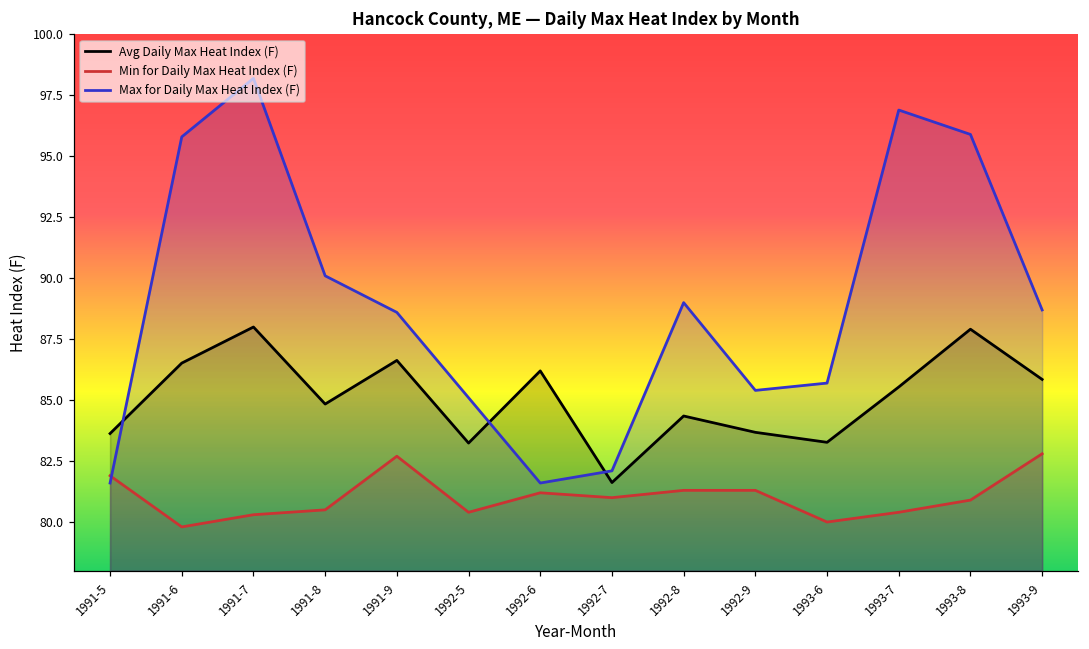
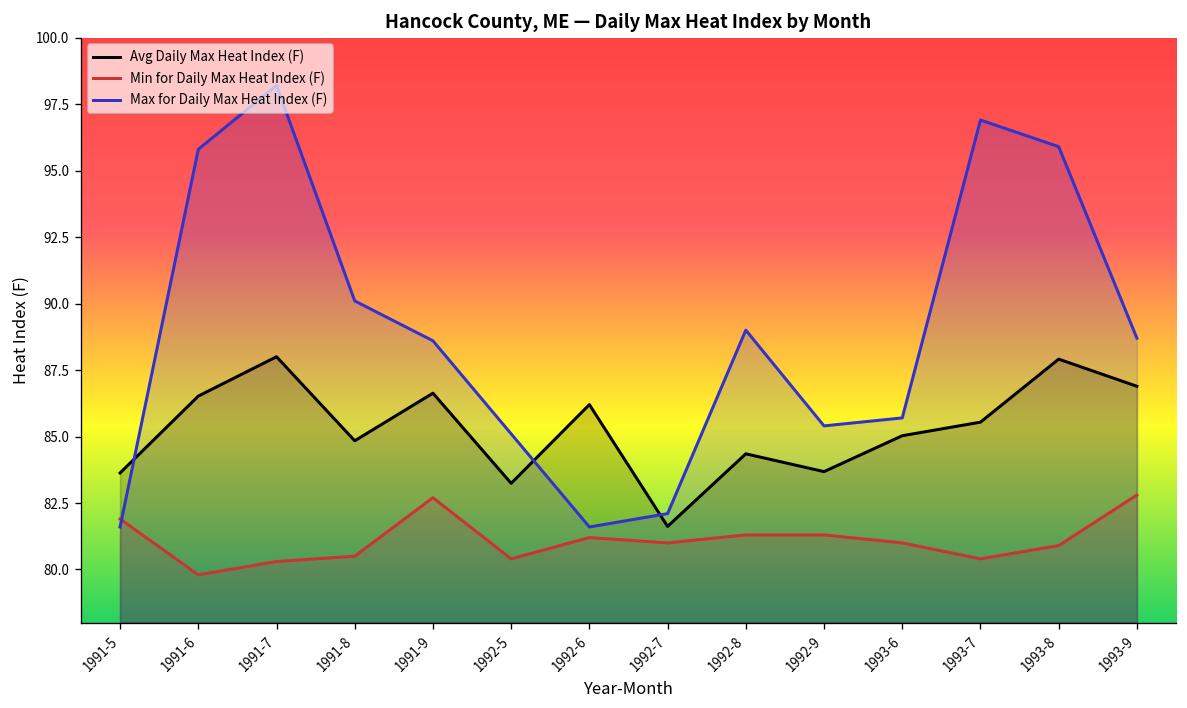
  {
    "Avg Daily Max Heat Index (F)": {
      "1991-5": 83.6,
      "1991-6": 86.5,
      "1991-7": 88.0,
      "1991-8": 84.8,
      "1991-9": 86.6,
      "1992-5": 83.2,
      "1992-6": 86.2,
      "1992-7": 81.6,
      "1992-8": 84.4,
      "1992-9": 83.7,
-     "1993-6": 83.3,
+     "1993-6": 85.0,
      "1993-7": 85.5,
      "1993-8": 87.9,
-     "1993-9": 85.9
+     "1993-9": 86.9
    },
    "Min for Daily Max Heat Index (F)": {
      "1991-5": 82,
      "1991-6": 79.8,
      "1991-7": 80.3,
      "1991-8": 80.5,
      "1991-9": 82.7,
      "1992-5": 80.4,
      "1992-6": 81.2,
      "1992-7": 81,
      "1992-8": 81.3,
      "1992-9": 81.3,
-     "1993-6": 80,
+     "1993-6": 81,
      "1993-7": 80.4,
      "1993-8": 81,
      "1993-9": 82.8
    },
    "Max for Daily Max Heat Index (F)": {
      "1991-5": 81.6,
      "1991-6": 95.8,
      "1991-8": 90.1,
      "1991-9": 88.6,
      "1992-5": 85.1,
      "1992-6": 81.6,
      "1992-7": 82.1,
      "1992-8": 89.0,
      "1992-9": 85.4,
      "1993-6": 85.7,
      "1993-7": 96.9,
      "1993-8": 95.9,
      "1993-9": 88.7
    }
  }
